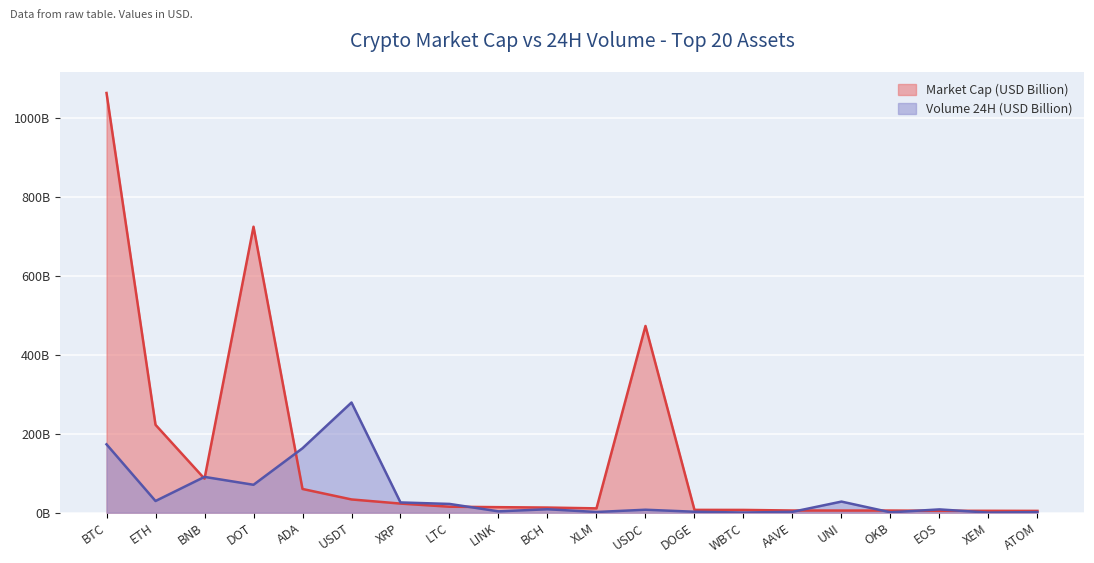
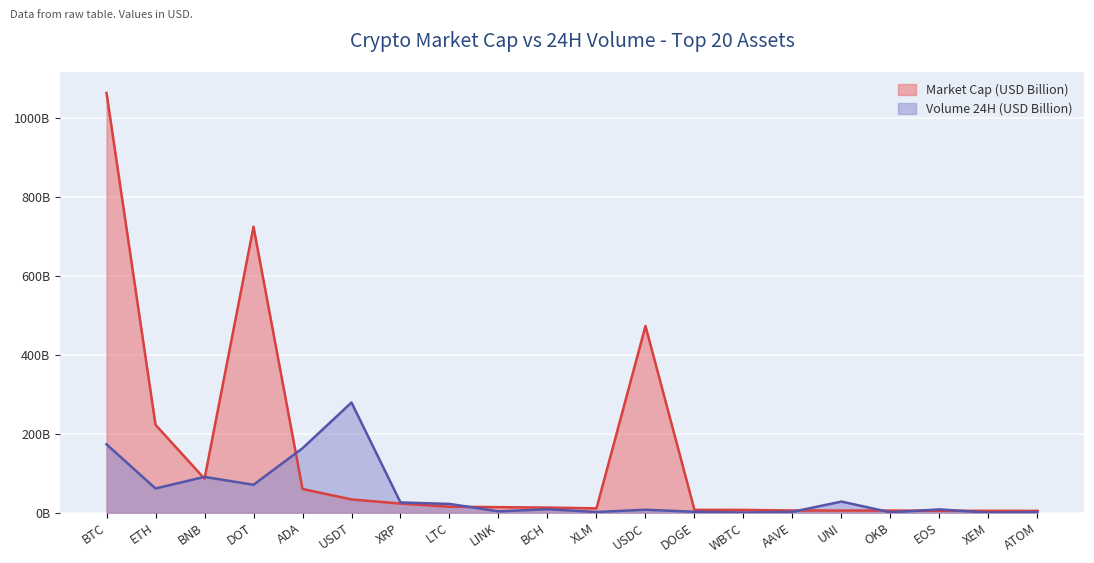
  {
    "Market Cap (USD Billion)": {
      "BTC": 1060000000000,
      "ETH": 220000000000,
      "DOT": 720000000000,
      "ADA": 60000000000,
      "USDT": 30000000000,
      "LTC": 20000000000,
      "LINK": 10000000000,
      "XLM": 10000000000,
      "USDC": 470000000000,
      "WBTC": 10000000000,
      "UNI": 10000000000
    },
    "Volume 24H (USD Billion)": {
      "BTC": 170000000000,
-     "ETH": 30000000000,
+     "ETH": 60000000000,
      "DOT": 70000000000,
      "ADA": 160000000000,
      "USDT": 280000000000,
      "LTC": 20000000000,
      "LINK": 0,
      "XLM": 0,
      "USDC": 10000000000,
      "WBTC": 0,
      "UNI": 30000000000
    }
  }
